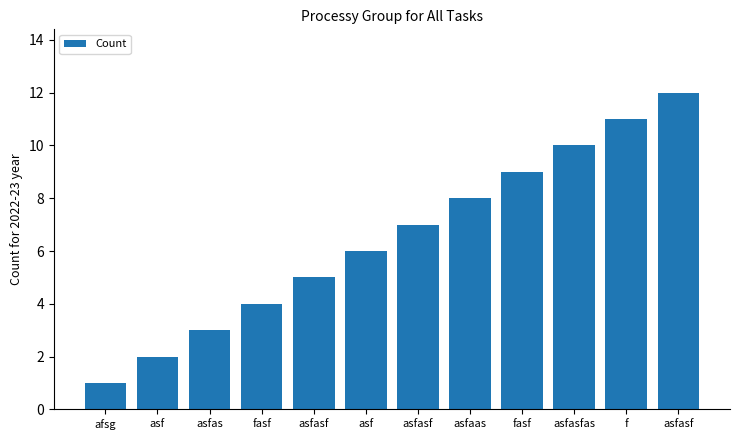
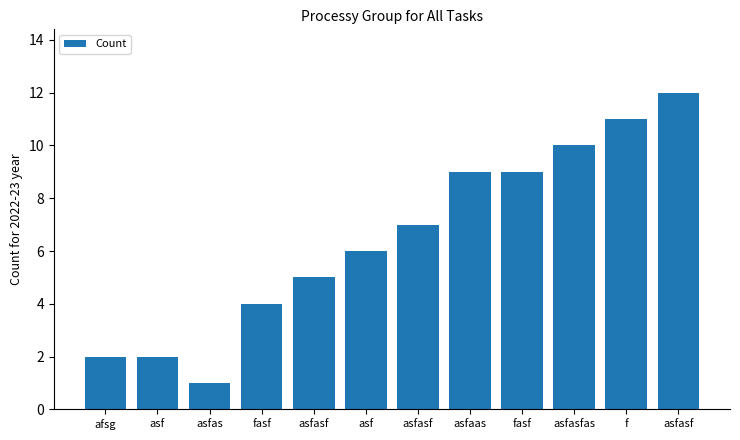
  {
-   "afsg": 1,
-   "asfas": 3,
-   "asfaas": 8,
+   "afsg": 2,
+   "asfas": 1,
+   "asfaas": 9,
    "asfasfas": 10,
    "f": 11
  }
